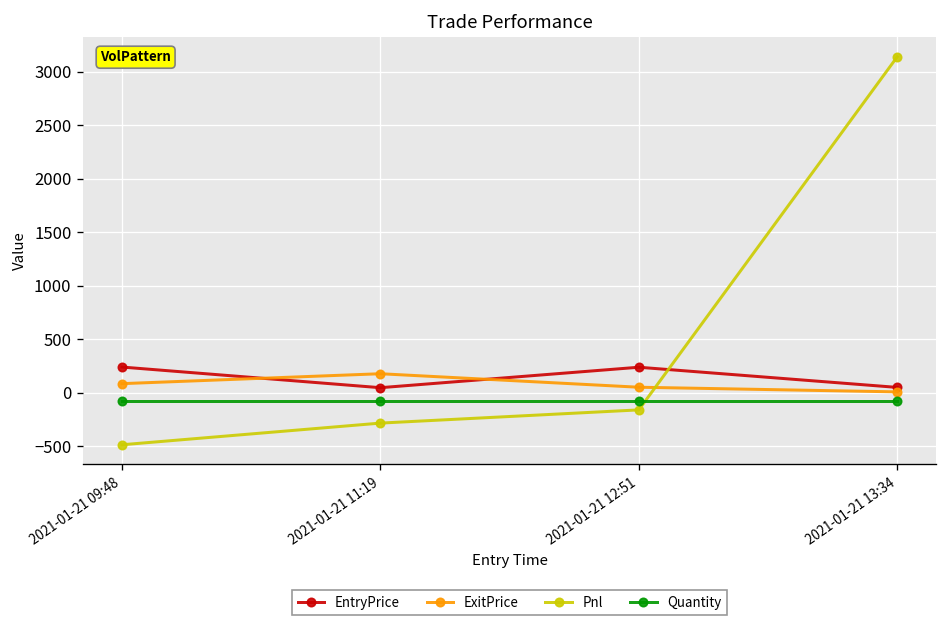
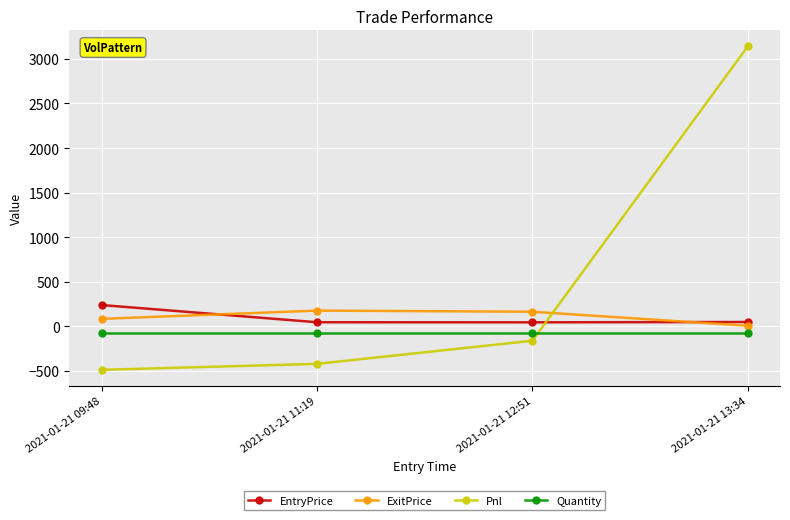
  {
    "EntryPrice": {
      "2021-01-21 09:48": 200,
      "2021-01-21 11:19": 0,
-     "2021-01-21 12:51": 200,
+     "2021-01-21 12:51": 0,
      "2021-01-21 13:34": 0
    },
    "ExitPrice": {
      "2021-01-21 09:48": 100,
      "2021-01-21 11:19": 200,
-     "2021-01-21 12:51": 100,
+     "2021-01-21 12:51": 200,
      "2021-01-21 13:34": 0
    },
    "Pnl": {
      "2021-01-21 09:48": -500,
-     "2021-01-21 11:19": -300,
+     "2021-01-21 11:19": -400,
      "2021-01-21 12:51": -200,
      "2021-01-21 13:34": 3100
    },
    "Quantity": {
      "2021-01-21 09:48": -100,
      "2021-01-21 11:19": -100,
      "2021-01-21 12:51": -100,
      "2021-01-21 13:34": -100
    }
  }
